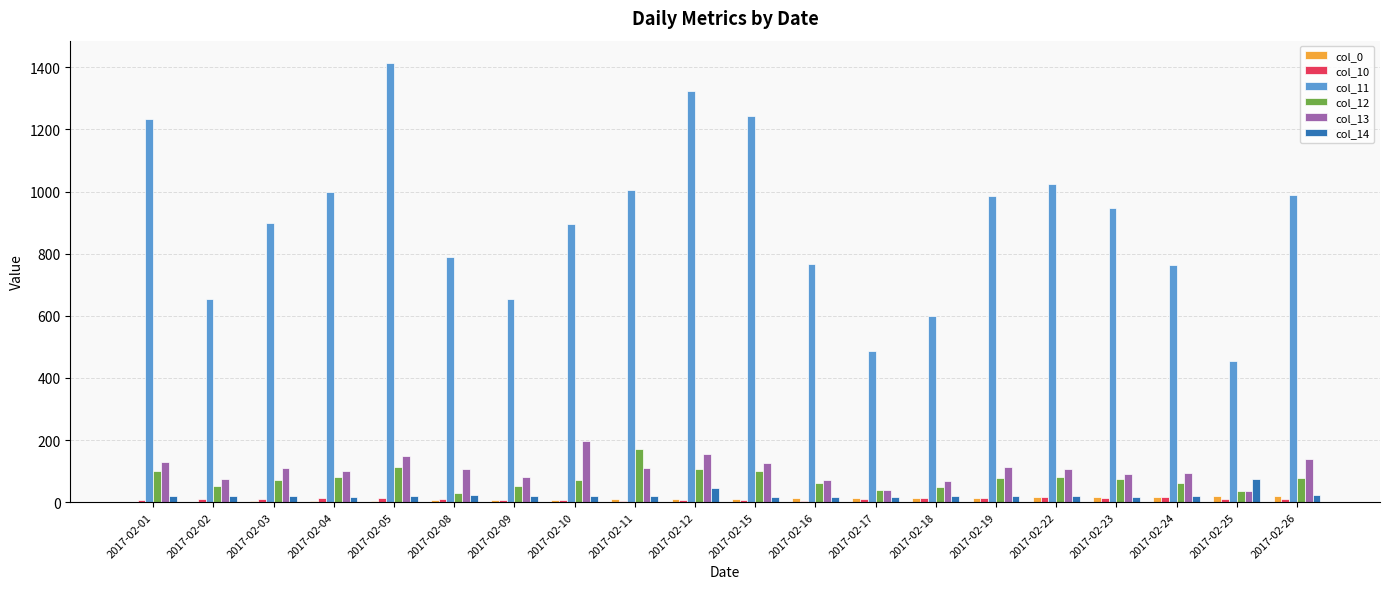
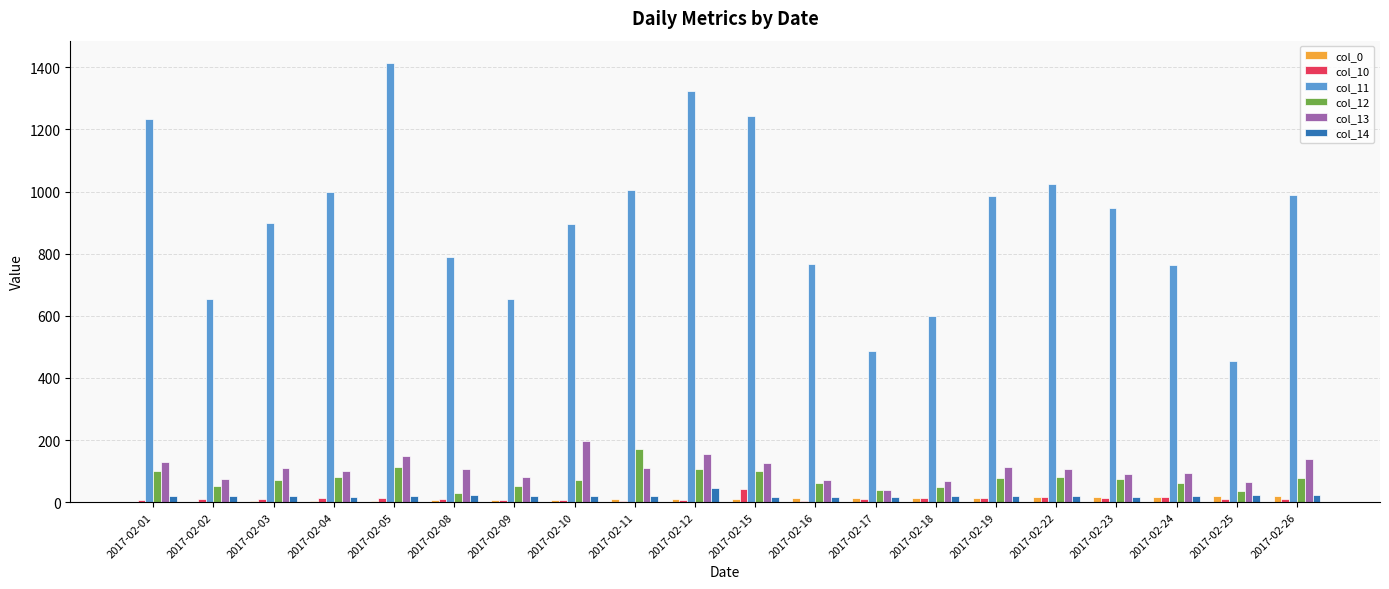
  {
    "col_0": {
      "2017-02-11": 10,
      "2017-02-12": 10,
      "2017-02-15": 10,
      "2017-02-16": 10,
      "2017-02-17": 10,
      "2017-02-18": 10,
      "2017-02-19": 20,
      "2017-02-22": 20,
      "2017-02-23": 20,
      "2017-02-24": 20,
      "2017-02-25": 20,
      "2017-02-26": 20
    },
    "col_10": {
      "2017-02-01": 10,
      "2017-02-02": 10,
      "2017-02-03": 10,
      "2017-02-04": 10,
      "2017-02-05": 10,
      "2017-02-08": 10,
      "2017-02-09": 10,
-     "2017-02-15": 10,
+     "2017-02-15": 40,
      "2017-02-17": 10,
      "2017-02-18": 10,
      "2017-02-19": 10,
      "2017-02-22": 20,
      "2017-02-23": 10,
      "2017-02-24": 20,
      "2017-02-25": 10,
      "2017-02-26": 10
    },
    "col_11": {
      "2017-02-01": 1230,
      "2017-02-02": 650,
      "2017-02-03": 900,
      "2017-02-04": 1000,
      "2017-02-05": 1420,
      "2017-02-08": 790,
      "2017-02-09": 650,
      "2017-02-10": 890,
      "2017-02-11": 1010,
      "2017-02-12": 1330,
      "2017-02-15": 1240,
      "2017-02-16": 770,
      "2017-02-17": 490,
      "2017-02-18": 600,
      "2017-02-19": 980,
      "2017-02-22": 1020,
      "2017-02-23": 950,
      "2017-02-24": 770,
      "2017-02-25": 460,
      "2017-02-26": 990
    },
    "col_12": {
      "2017-02-01": 100,
      "2017-02-02": 50,
      "2017-02-03": 70,
      "2017-02-04": 80,
      "2017-02-05": 110,
      "2017-02-08": 30,
      "2017-02-09": 50,
      "2017-02-10": 70,
      "2017-02-11": 170,
      "2017-02-12": 110,
      "2017-02-15": 100,
      "2017-02-16": 60,
      "2017-02-17": 40,
      "2017-02-18": 50,
      "2017-02-19": 80,
      "2017-02-22": 80,
      "2017-02-23": 80,
      "2017-02-24": 60,
      "2017-02-25": 40,
      "2017-02-26": 80
    },
    "col_13": {
      "2017-02-01": 130,
      "2017-02-02": 80,
      "2017-02-03": 110,
      "2017-02-04": 100,
      "2017-02-05": 150,
      "2017-02-08": 110,
      "2017-02-09": 80,
      "2017-02-10": 200,
      "2017-02-11": 110,
      "2017-02-12": 150,
      "2017-02-15": 130,
      "2017-02-16": 70,
      "2017-02-17": 40,
      "2017-02-18": 70,
      "2017-02-19": 110,
      "2017-02-22": 110,
      "2017-02-23": 90,
      "2017-02-24": 90,
-     "2017-02-25": 30,
+     "2017-02-25": 60,
      "2017-02-26": 140
    },
    "col_14": {
      "2017-02-01": 20,
      "2017-02-02": 20,
      "2017-02-03": 20,
      "2017-02-04": 20,
      "2017-02-05": 20,
      "2017-02-08": 20,
      "2017-02-09": 20,
      "2017-02-10": 20,
      "2017-02-11": 20,
      "2017-02-12": 50,
      "2017-02-15": 20,
      "2017-02-16": 20,
      "2017-02-17": 20,
      "2017-02-18": 20,
      "2017-02-19": 20,
      "2017-02-22": 20,
      "2017-02-23": 20,
      "2017-02-24": 20,
-     "2017-02-25": 80,
+     "2017-02-25": 20,
      "2017-02-26": 20
    }
  }
